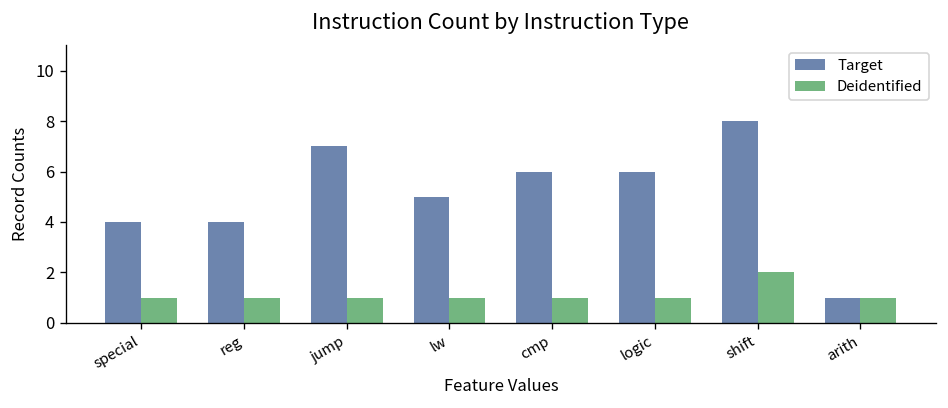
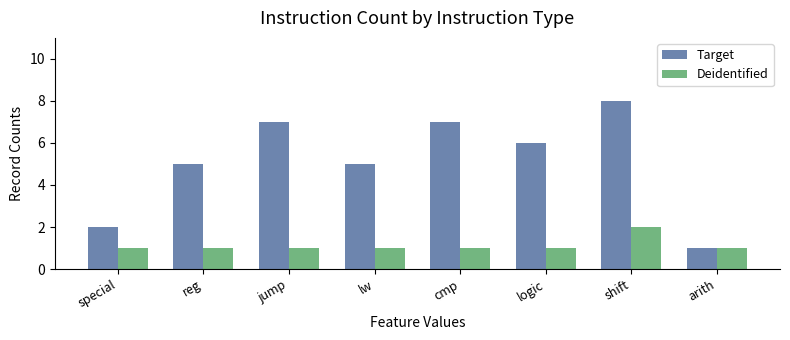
  {
    "Target": {
-     "special": 4,
-     "reg": 4,
+     "special": 2,
+     "reg": 5,
      "jump": 7,
      "lw": 5,
-     "cmp": 6,
+     "cmp": 7,
      "logic": 6,
      "shift": 8,
      "arith": 1
    },
    "Deidentified": {
      "special": 1,
      "reg": 1,
      "jump": 1,
      "lw": 1,
      "cmp": 1,
      "logic": 1,
      "shift": 2,
      "arith": 1
    }
  }
